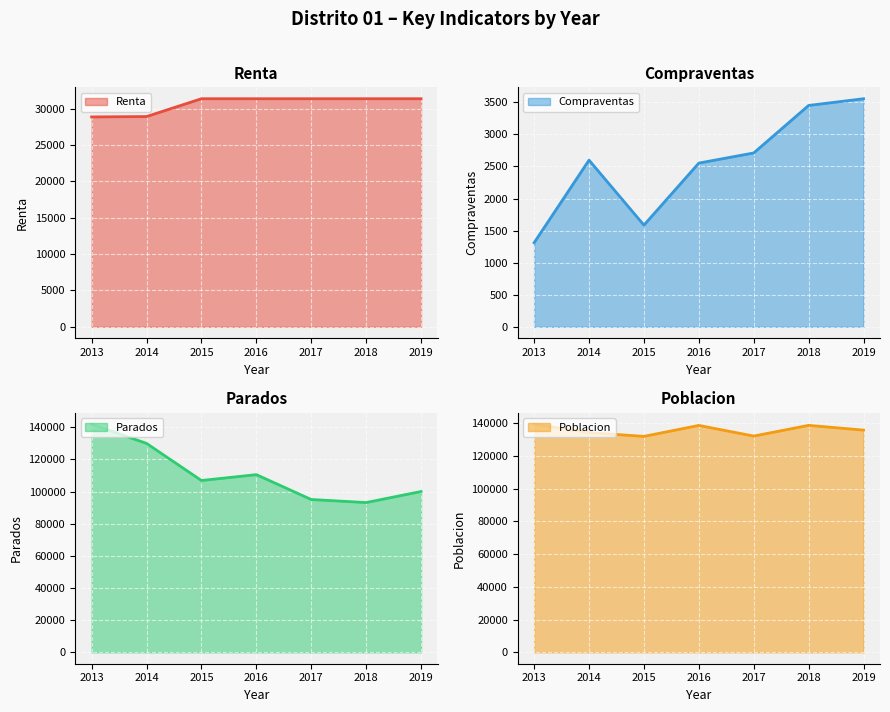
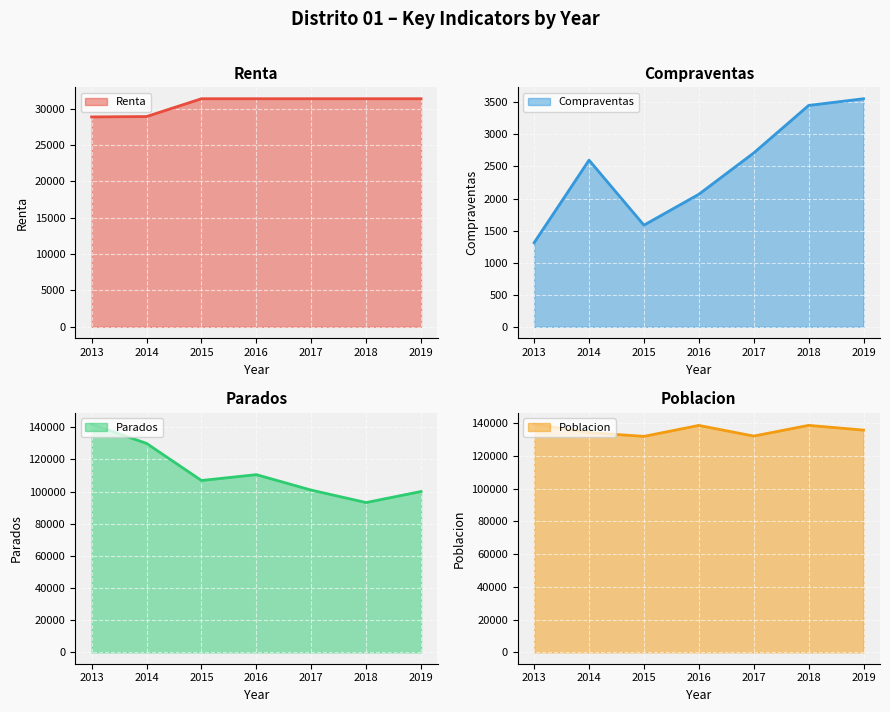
  {
    "Renta": {
      "2013": 29000,
      "2014": 29000,
      "2015": 31000,
      "2016": 31000,
      "2017": 31000,
      "2018": 31000,
      "2019": 31000
    },
    "Compraventas": {
      "2013": 1300,
      "2014": 2600,
      "2015": 1600,
-     "2016": 2600,
+     "2016": 2100,
      "2017": 2700,
      "2018": 3500,
      "2019": 3600
    },
    "Parados": {
      "2014": 130000,
      "2015": 107000,
      "2016": 111000,
-     "2017": 95000,
+     "2017": 101000,
      "2018": 93000,
      "2019": 100000
    },
    "Poblacion": {
      "2015": 132000,
      "2016": 139000,
      "2017": 132000,
      "2018": 139000,
      "2019": 136000
    }
  }
